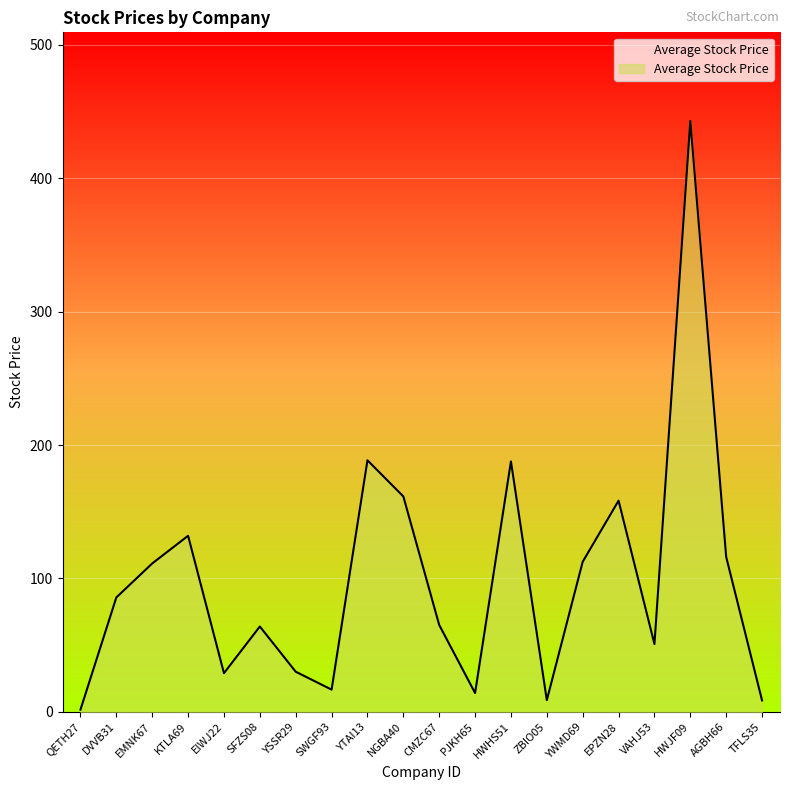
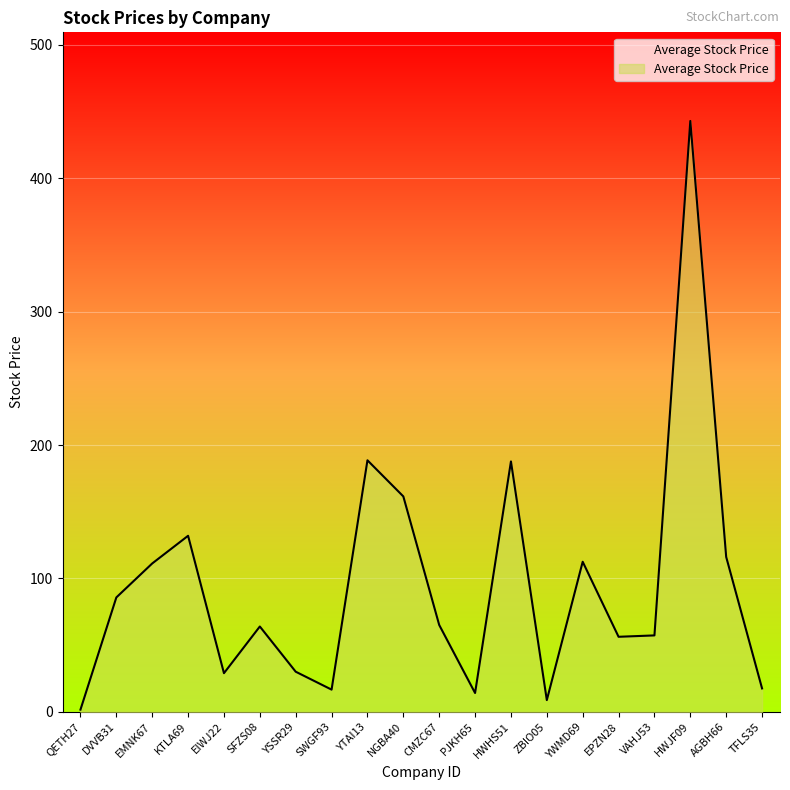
  {
    "QETH27": 2,
    "DVVB31": 86,
    "EMNK67": 111,
    "KTLA69": 132,
    "EIWJ22": 29,
    "SFZS08": 64,
    "YSSR29": 30,
    "SWGF93": 17,
    "YTAI13": 189,
    "NGBA40": 161,
    "CMZC67": 65,
    "PJKH65": 14,
    "HWHS51": 188,
    "ZBIO05": 9,
    "YWMD69": 113,
-   "EPZN28": 158,
-   "VAHJ53": 51,
+   "EPZN28": 56,
+   "VAHJ53": 57,
    "HWJF09": 443,
    "AGBH66": 116,
-   "TFLS35": 9
+   "TFLS35": 18
  }
